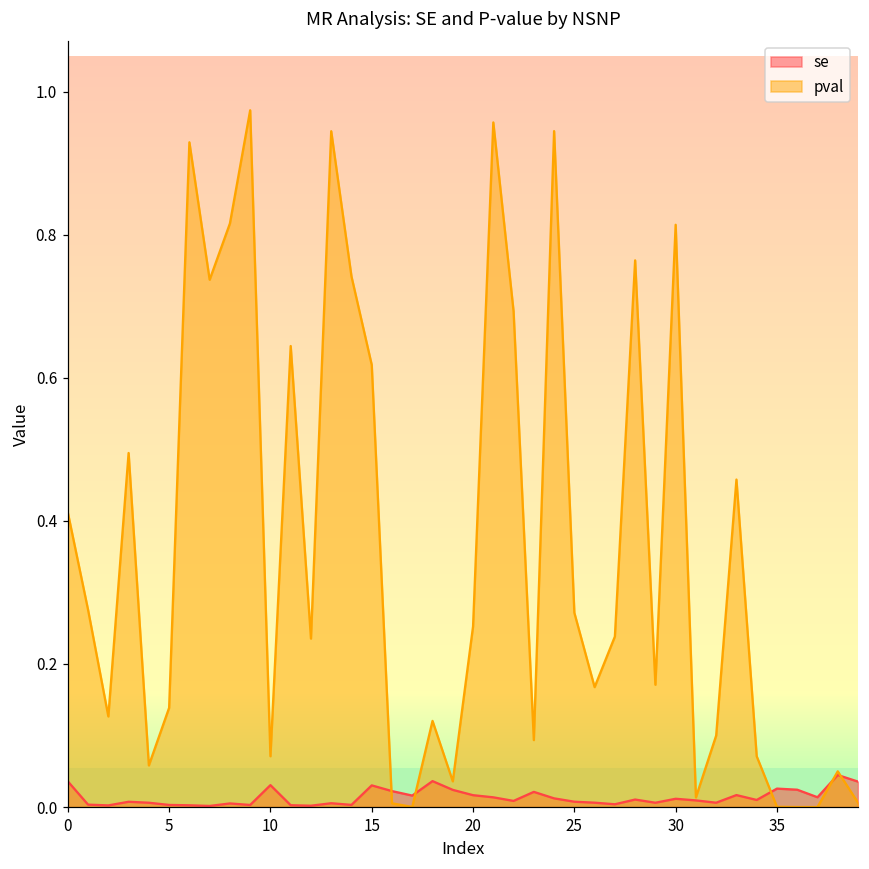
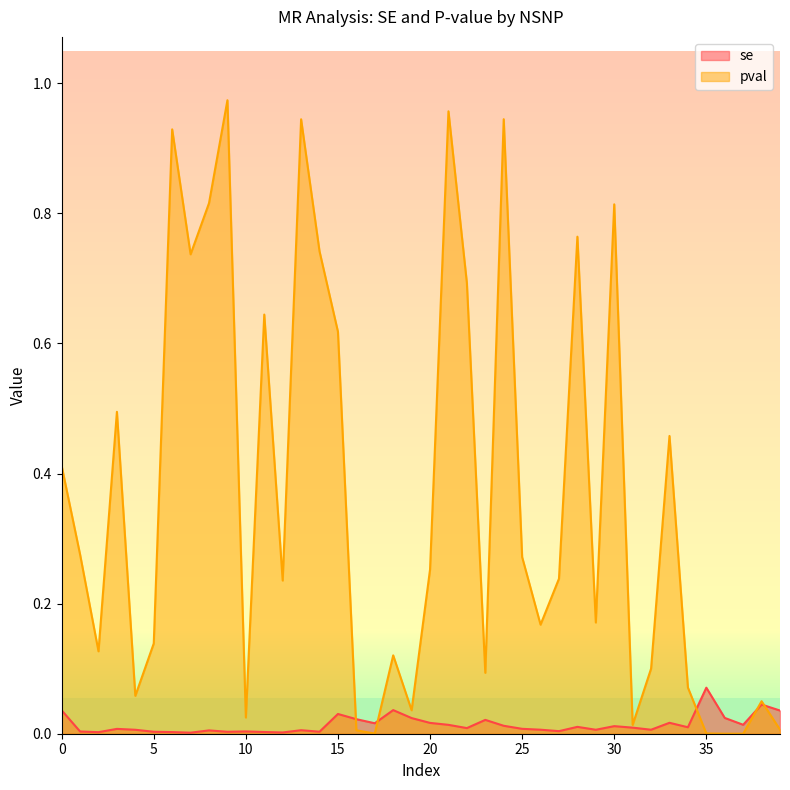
  {
    "se": {
      "0": 0.04,
      "5": 0.00,
-     "10": 0.03,
+     "10": 0.00,
      "15": 0.03,
      "20": 0.02,
      "25": 0.01,
      "30": 0.01,
-     "35": 0.03
+     "35": 0.07
    },
    "pval": {
      "0": 0.41,
      "5": 0.14,
-     "10": 0.07,
+     "10": 0.02,
      "15": 0.62,
      "20": 0.25,
      "25": 0.27,
      "30": 0.81,
      "35": 0.00
    }
  }
